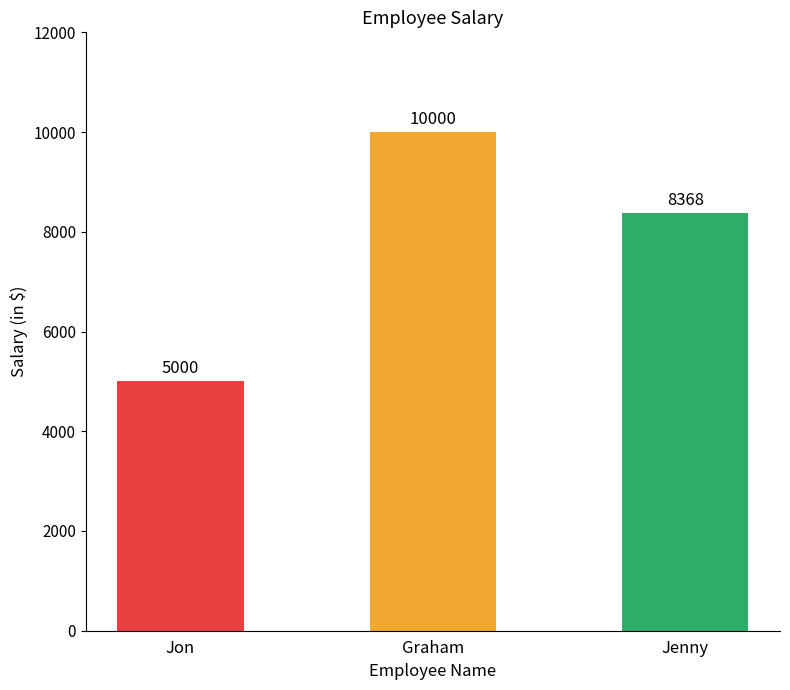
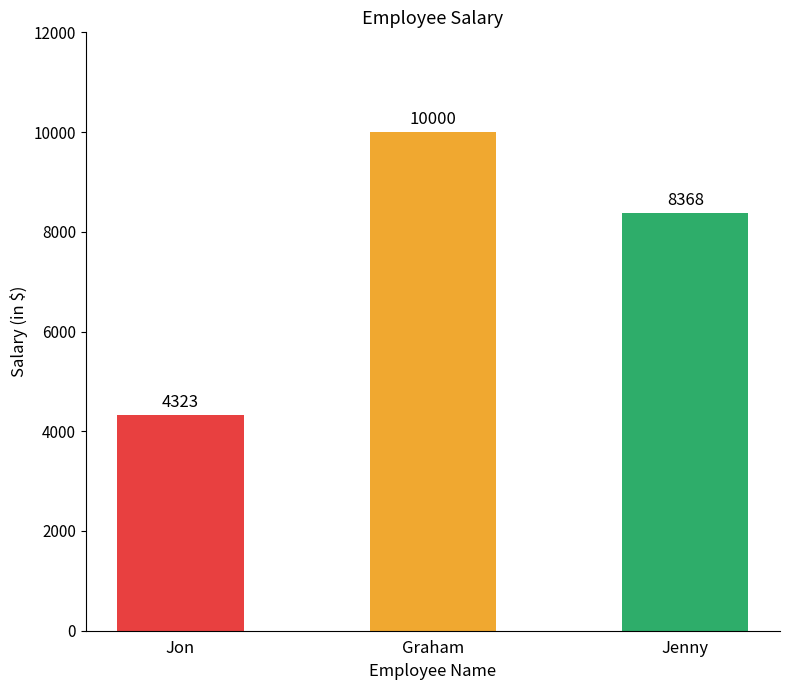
  {
-   "Jon": 5000,
+   "Jon": 4323,
    "Graham": 10000,
    "Jenny": 8368
  }
